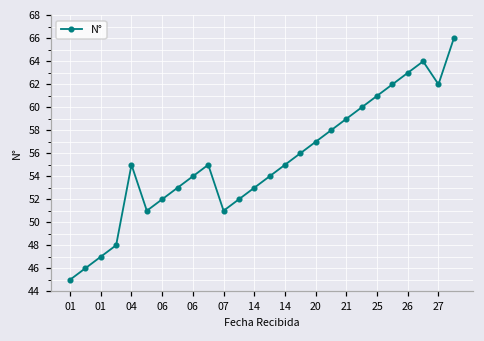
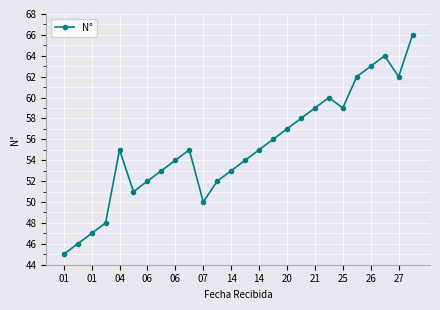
  {
    "04": 55,
-   "07": 51,
+   "07": 50,
    "20": 57,
    "21": 59,
-   "25": 61,
+   "25": 59,
    "26": 63,
    "27": 62
  }
